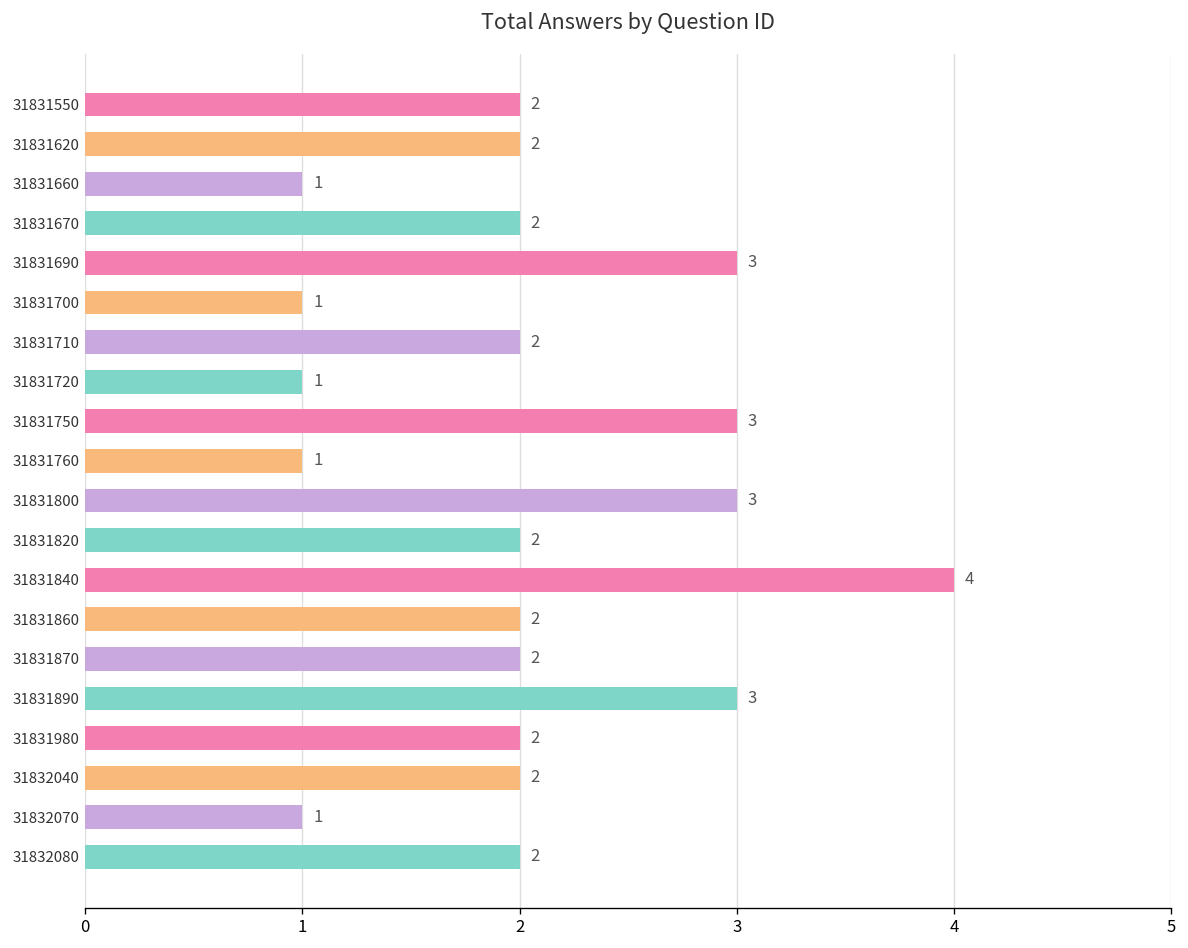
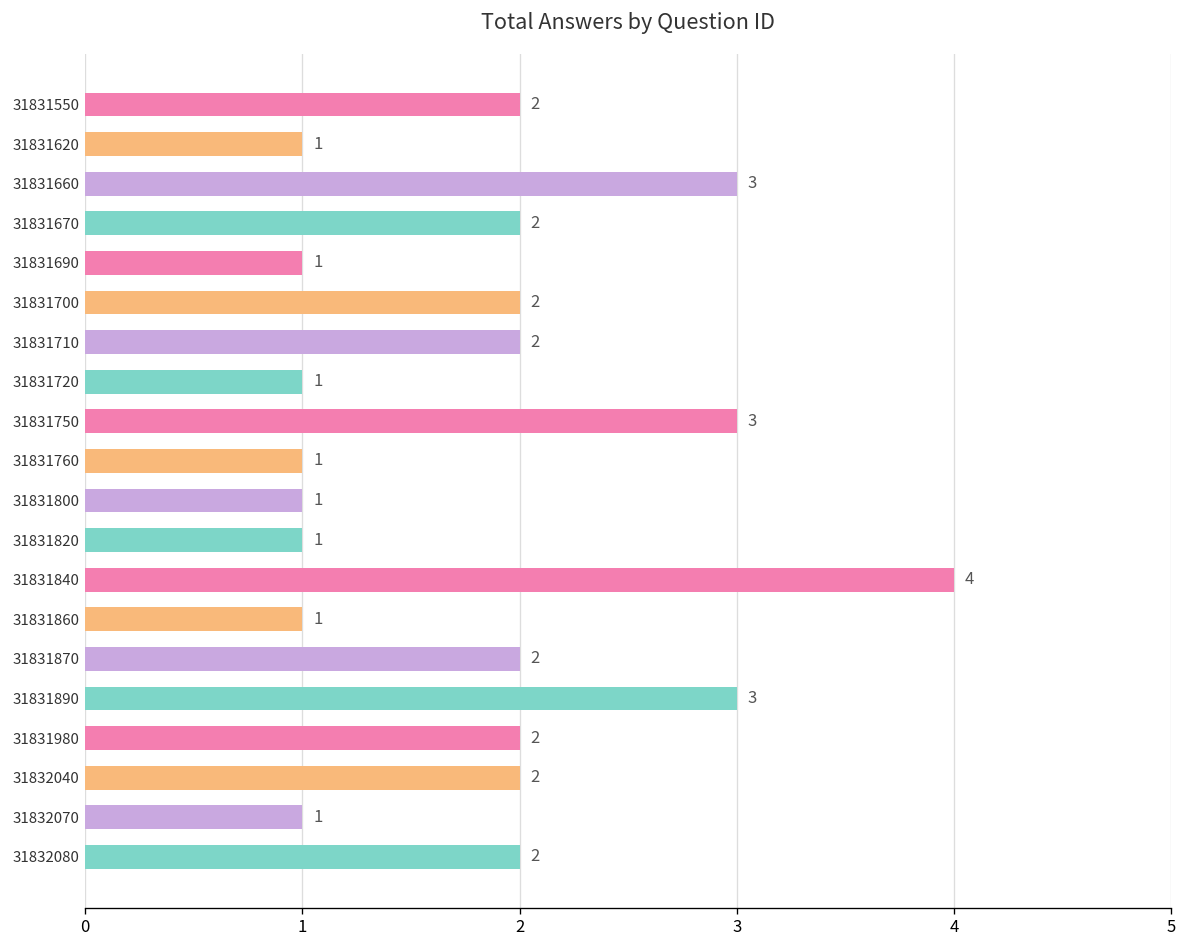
  {
    "31831550": 2,
-   "31831620": 2,
-   "31831660": 1,
+   "31831620": 1,
+   "31831660": 3,
    "31831670": 2,
-   "31831690": 3,
-   "31831700": 1,
+   "31831690": 1,
+   "31831700": 2,
    "31831710": 2,
    "31831720": 1,
    "31831750": 3,
    "31831760": 1,
-   "31831800": 3,
-   "31831820": 2,
+   "31831800": 1,
+   "31831820": 1,
    "31831840": 4,
-   "31831860": 2,
+   "31831860": 1,
    "31831870": 2,
    "31831890": 3,
    "31831980": 2,
    "31832040": 2,
    "31832070": 1,
    "31832080": 2
  }
